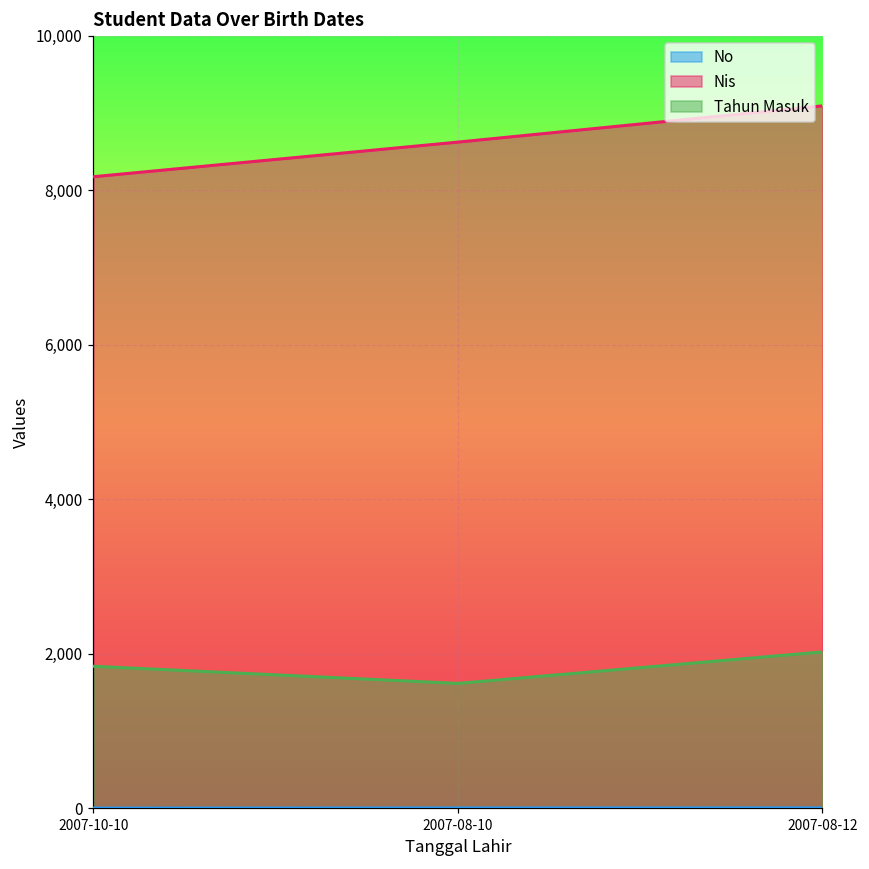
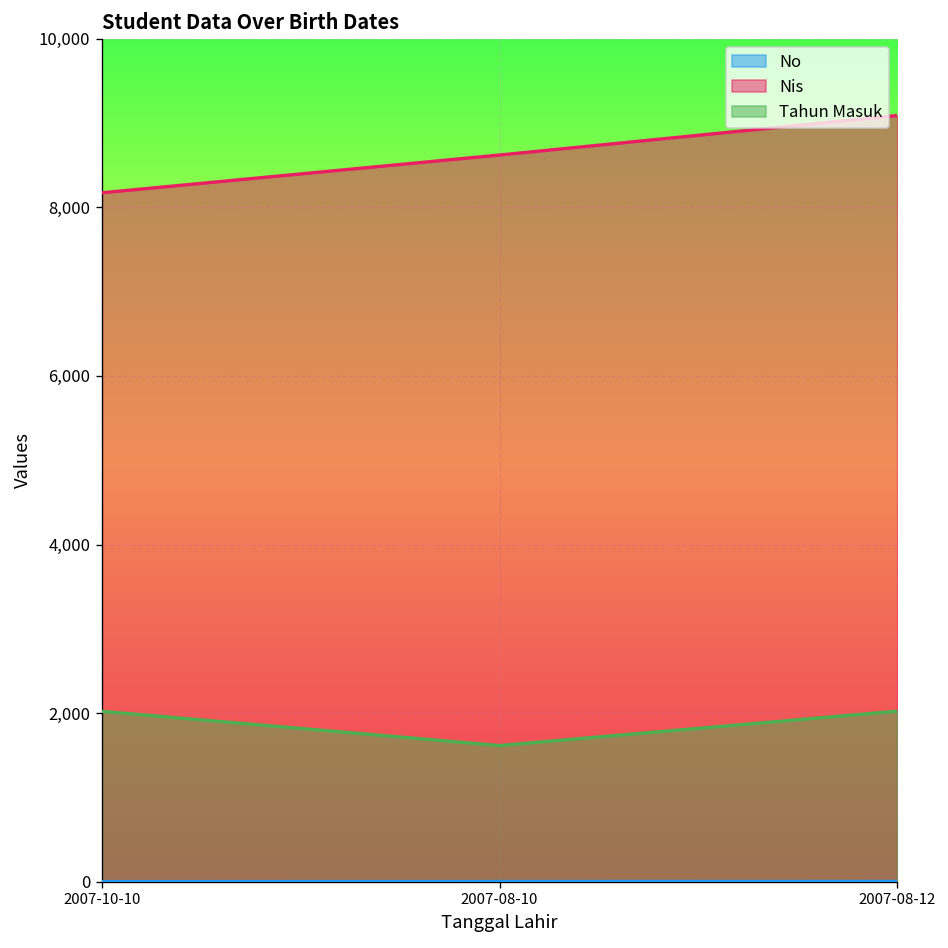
  {
    "No": {
      "2007-10-10": "0",
      "2007-08-10": "0",
      "2007-08-12": "0"
    },
    "Nis": {
      "2007-10-10": "8,200",
      "2007-08-10": "8,600",
      "2007-08-12": "9,100"
    },
    "Tahun Masuk": {
-     "2007-10-10": "1,800",
+     "2007-10-10": "2,000",
      "2007-08-10": "1,600",
      "2007-08-12": "2,000"
    }
  }
